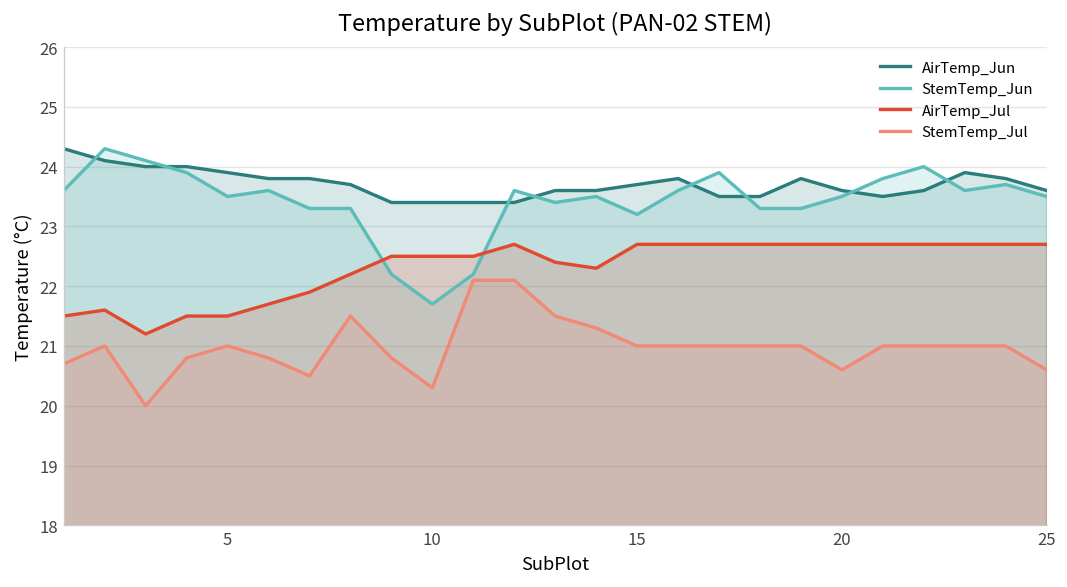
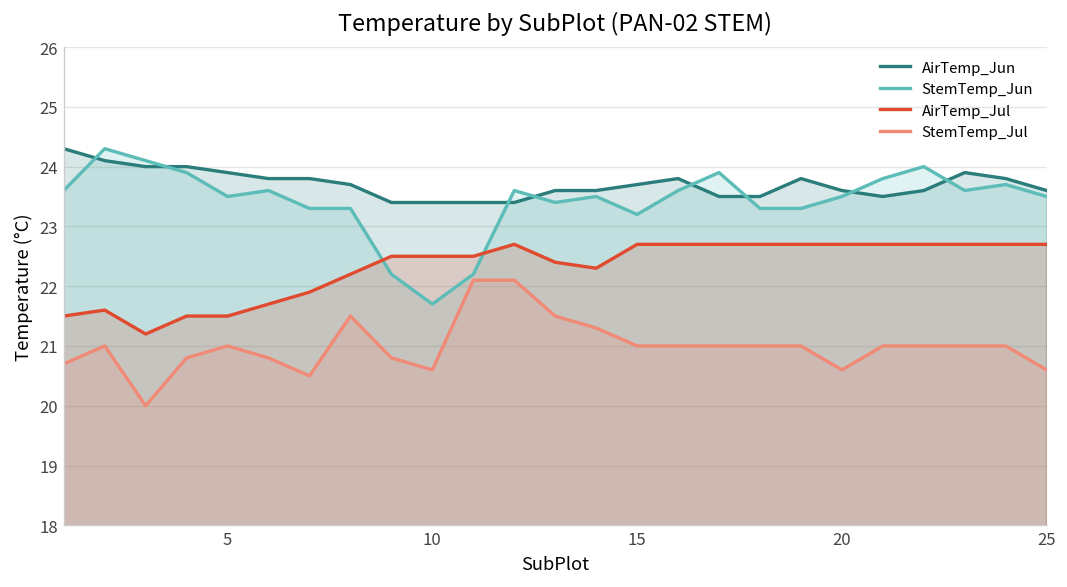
  {
    "AirTemp_Jun": {
      "5": 23.9,
      "10": 23.4,
      "15": 23.7,
      "20": 23.6,
      "25": 23.6
    },
    "StemTemp_Jun": {
      "5": 23.5,
      "10": 21.7,
      "15": 23.2,
      "20": 23.5,
      "25": 23.5
    },
    "AirTemp_Jul": {
      "5": 21.5,
      "10": 22.5,
      "15": 22.7,
      "20": 22.7,
      "25": 22.7
    },
    "StemTemp_Jul": {
      "5": 21.0,
-     "10": 20.3,
+     "10": 20.6,
      "15": 21.0,
      "20": 20.6,
      "25": 20.6
    }
  }
